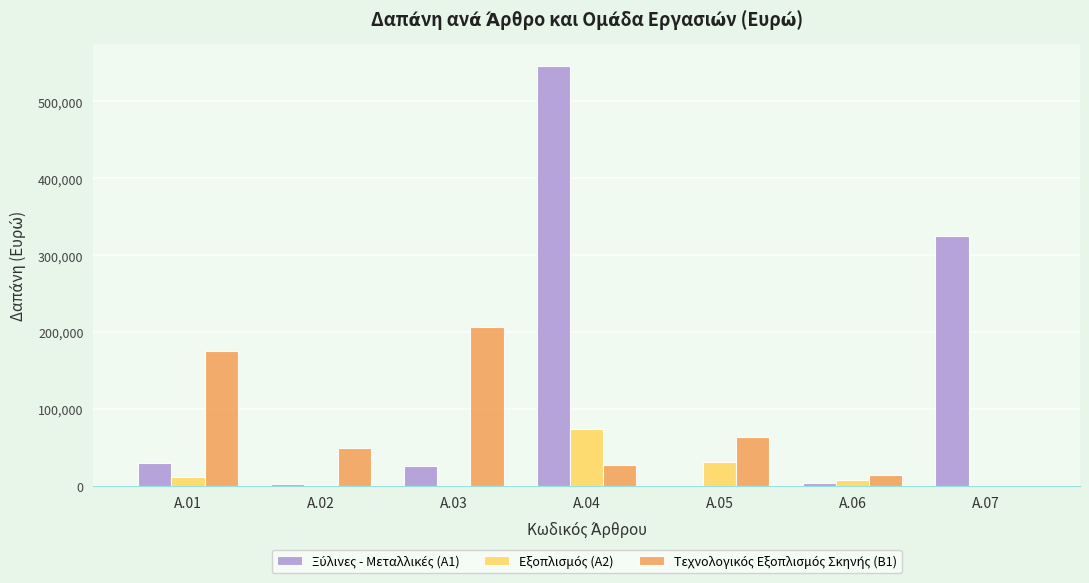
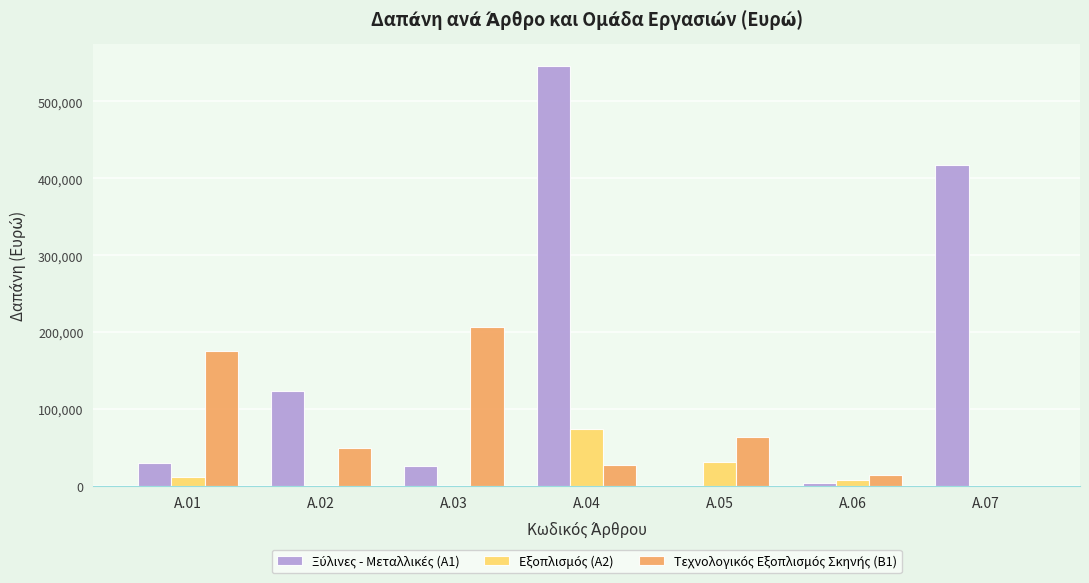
  {
    "Ξύλινες - Μεταλλικές (Α1)": {
      "Α.01": "30,000",
-     "Α.02": "0",
+     "Α.02": "120,000",
      "Α.03": "30,000",
      "Α.04": "550,000",
      "Α.06": "0",
-     "Α.07": "320,000"
+     "Α.07": "420,000"
    }
  }
